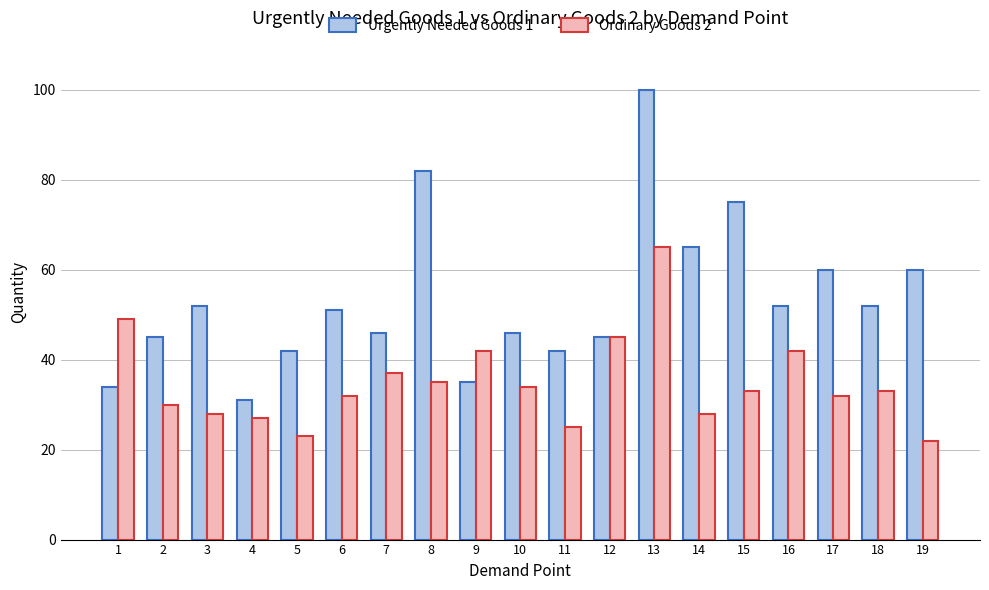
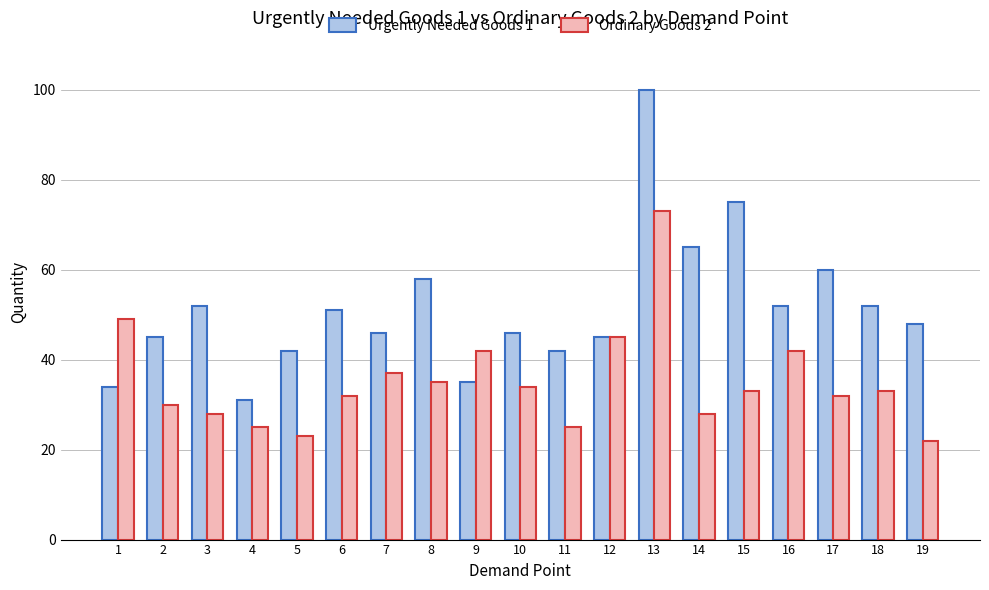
  {
    "Urgently Needed Goods 1": {
      "1": 34,
      "2": 45,
      "3": 52,
      "4": 31,
      "5": 42,
      "6": 51,
      "7": 46,
-     "8": 82,
+     "8": 58,
      "9": 35,
      "10": 46,
      "11": 42,
      "12": 45,
      "13": 100,
      "14": 65,
      "15": 75,
      "16": 52,
      "17": 60,
      "18": 52,
-     "19": 60
+     "19": 48
    },
    "Ordinary Goods 2": {
      "1": 49,
      "2": 30,
      "3": 28,
-     "4": 27,
+     "4": 25,
      "5": 23,
      "6": 32,
      "7": 37,
      "8": 35,
      "9": 42,
      "10": 34,
      "11": 25,
      "12": 45,
-     "13": 65,
+     "13": 73,
      "14": 28,
      "15": 33,
      "16": 42,
      "17": 32,
      "18": 33,
      "19": 22
    }
  }
